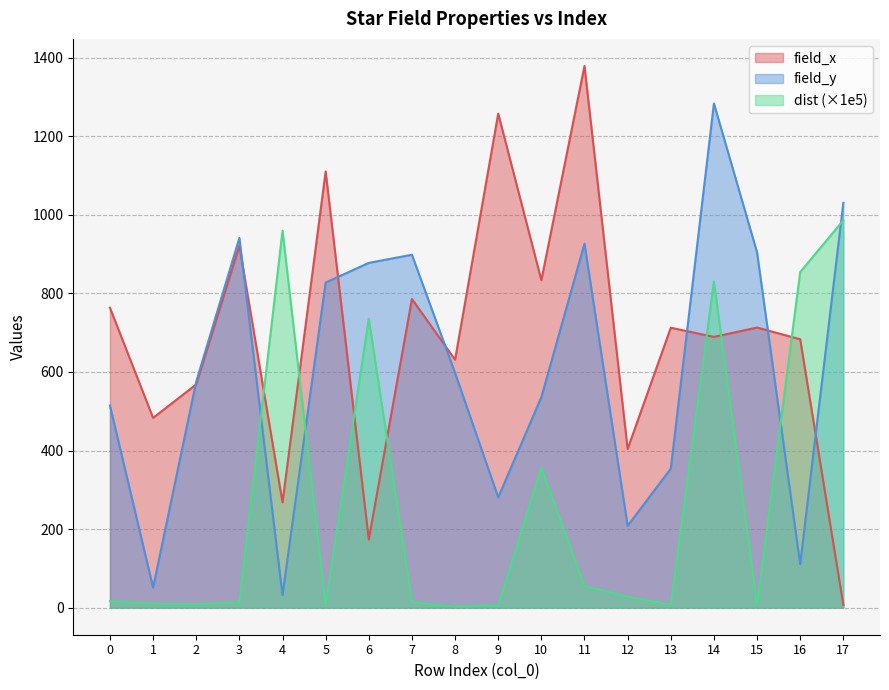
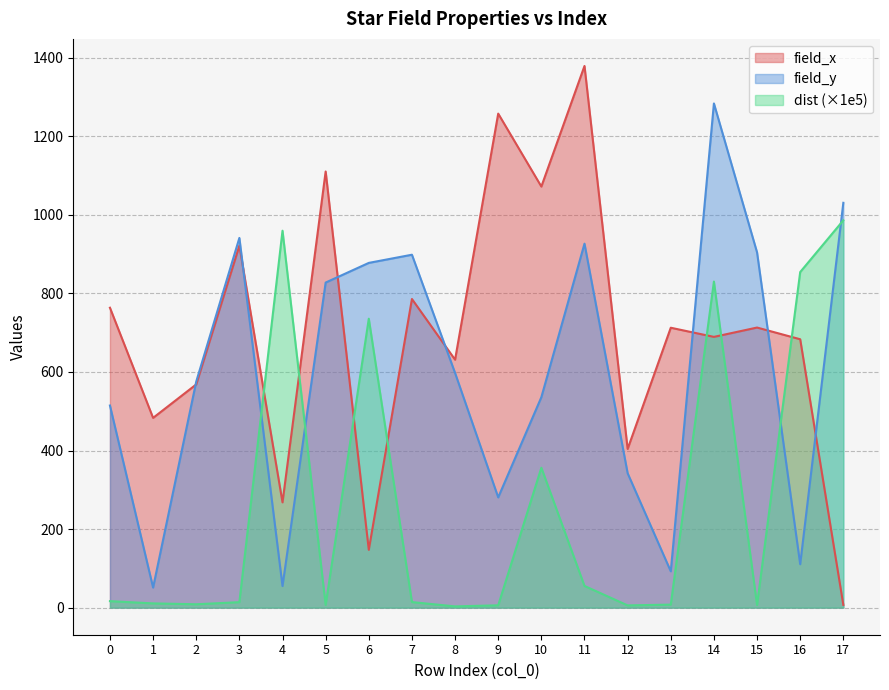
  {
    "field_x": {
      "0": 760,
      "1": 480,
      "2": 570,
      "3": 920,
      "4": 270,
      "5": 1110,
-     "6": 170,
+     "6": 150,
      "7": 790,
      "8": 630,
      "9": 1260,
-     "10": 830,
+     "10": 1070,
      "11": 1380,
      "12": 400,
      "13": 710,
      "14": 690,
      "15": 710,
      "16": 680,
      "17": 10
    },
    "field_y": {
      "0": 510,
      "1": 50,
      "2": 580,
      "3": 940,
-     "4": 30,
+     "4": 50,
      "5": 830,
      "6": 880,
      "7": 900,
      "8": 600,
      "9": 280,
      "10": 540,
      "11": 930,
-     "12": 210,
-     "13": 350,
+     "12": 340,
+     "13": 90,
      "14": 1280,
      "15": 900,
      "16": 110,
      "17": 1030
    },
    "dist (×1e5)": {
      "0": 20,
      "1": 10,
      "2": 10,
      "3": 10,
      "4": 960,
      "5": 10,
      "6": 740,
      "7": 10,
      "8": 0,
      "9": 10,
      "10": 360,
      "11": 60,
-     "12": 30,
+     "12": 10,
      "13": 10,
      "14": 830,
      "15": 10,
      "16": 850,
      "17": 990
    }
  }
